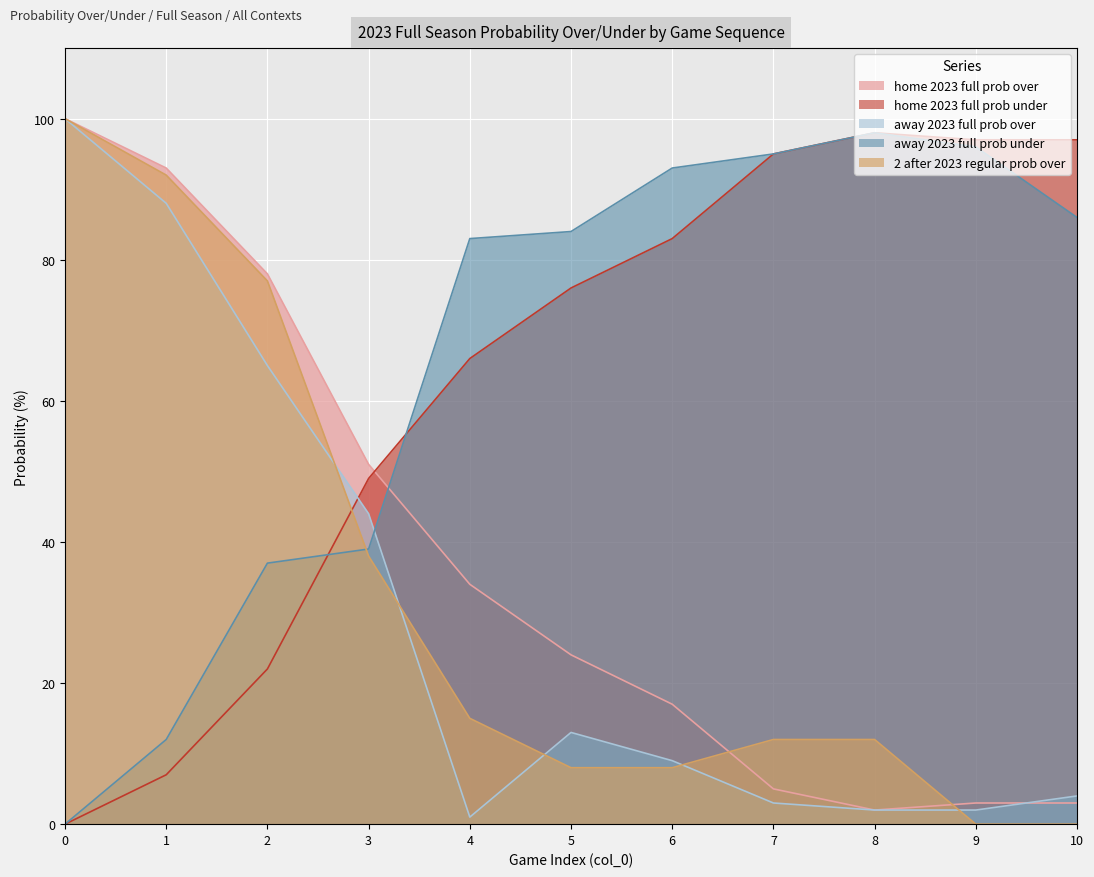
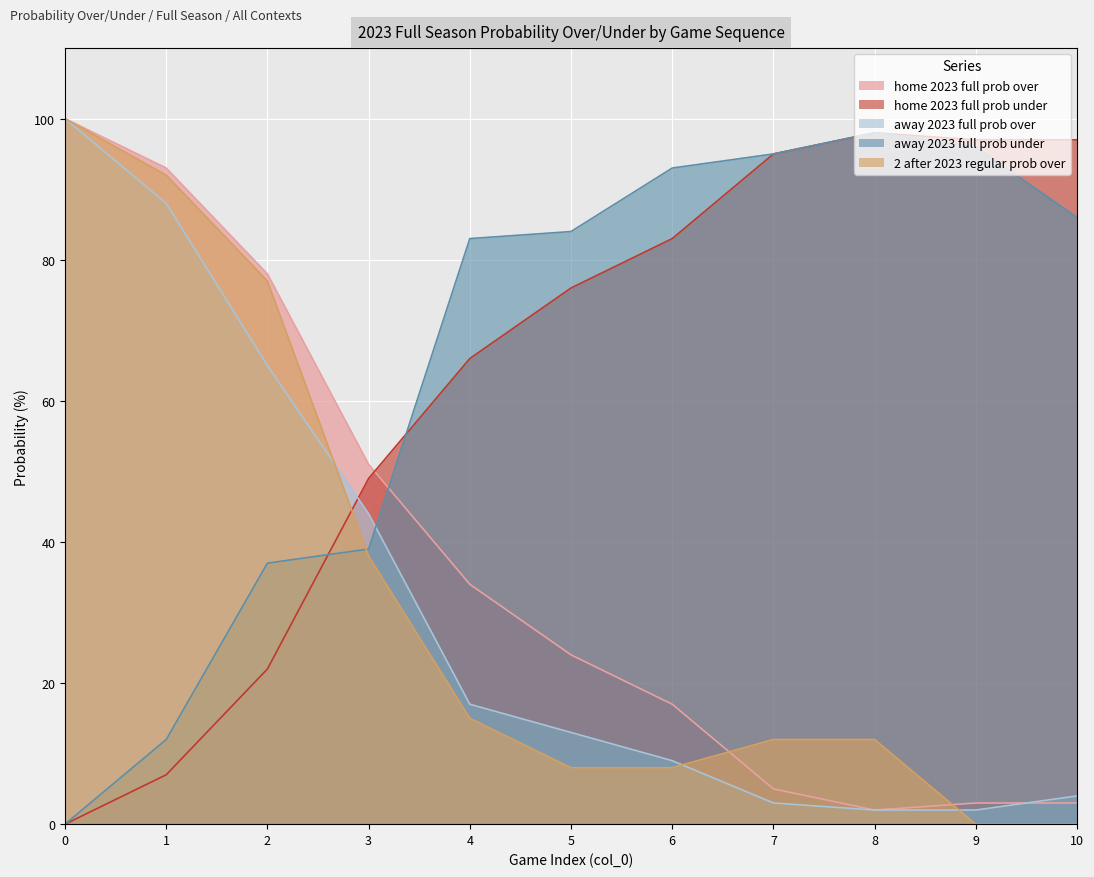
  {
    "home 2023 full prob under": {
      "1": 7,
      "2": 22,
      "3": 49,
      "4": 66,
      "5": 76,
      "6": 83,
      "10": 97
    },
    "away 2023 full prob over": {
      "1": 88,
      "2": 65,
      "3": 44,
-     "4": 1,
+     "4": 17,
      "5": 13,
      "6": 9,
      "7": 3,
      "9": 2,
      "10": 4
    },
    "away 2023 full prob under": {
      "1": 12,
      "2": 37,
      "3": 39,
      "4": 83,
      "5": 84,
      "6": 93,
      "10": 86
    }
  }
